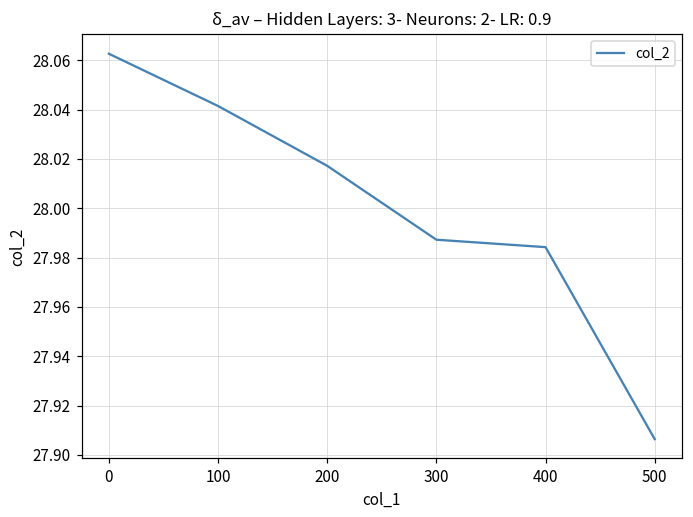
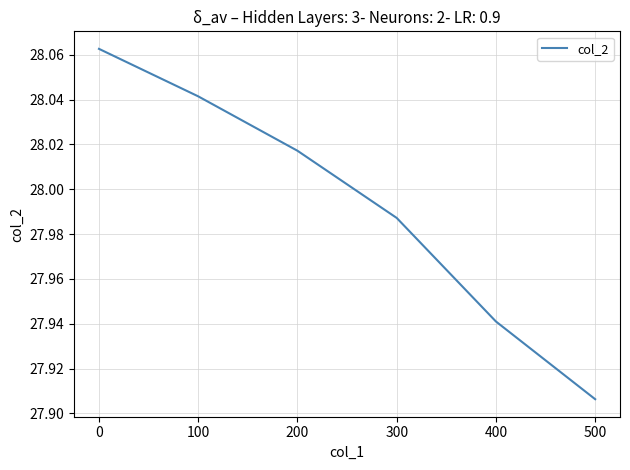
  {
    "0": 28.063,
    "100": 28.041,
    "200": 28.017,
    "300": 27.987,
-   "400": 27.984,
+   "400": 27.941,
    "500": 27.906
  }
